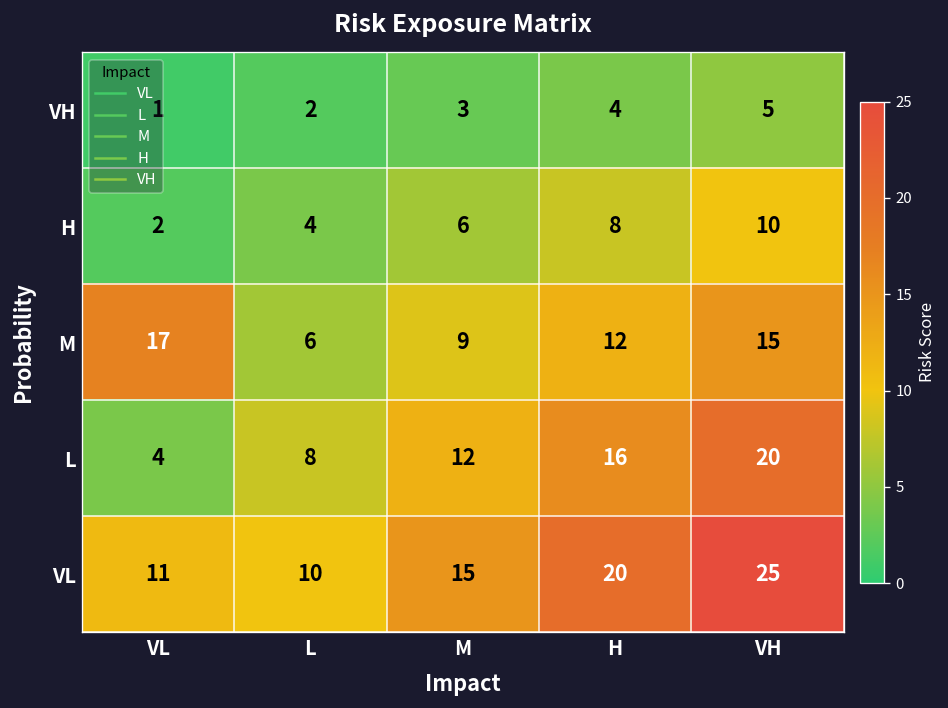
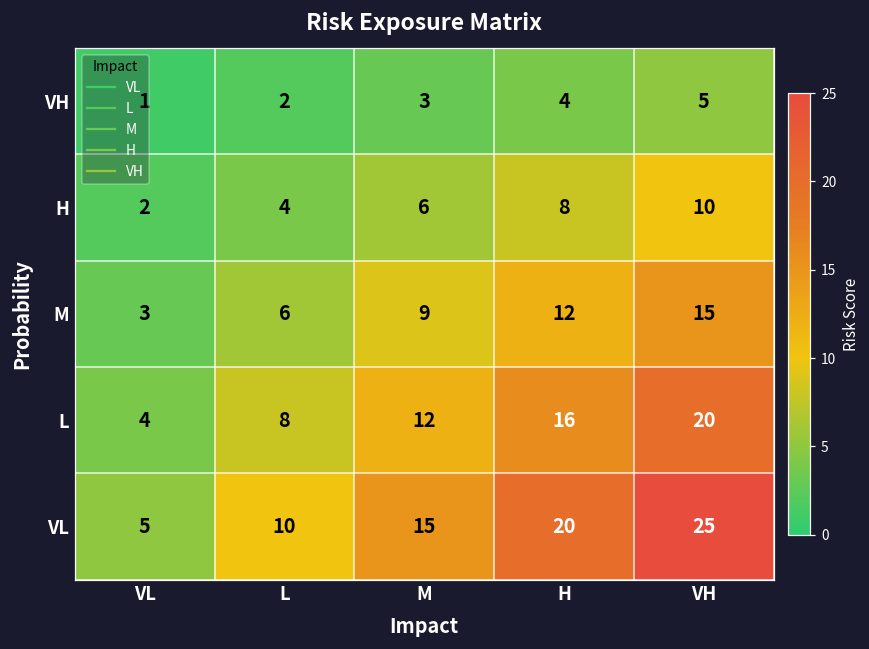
  {
    "VH": {
      "L": 2,
      "M": 3,
      "H": 4,
      "VH": 5
    },
    "H": {
      "VL": 2,
      "L": 4,
      "M": 6,
      "H": 8,
      "VH": 10
    },
    "M": {
-     "VL": 17,
+     "VL": 3,
      "L": 6,
      "M": 9,
      "H": 12,
      "VH": 15
    },
    "L": {
      "VL": 4,
      "L": 8,
      "M": 12,
      "H": 16,
      "VH": 20
    },
    "VL": {
-     "VL": 11,
+     "VL": 5,
      "L": 10,
      "M": 15,
      "H": 20,
      "VH": 25
    }
  }
